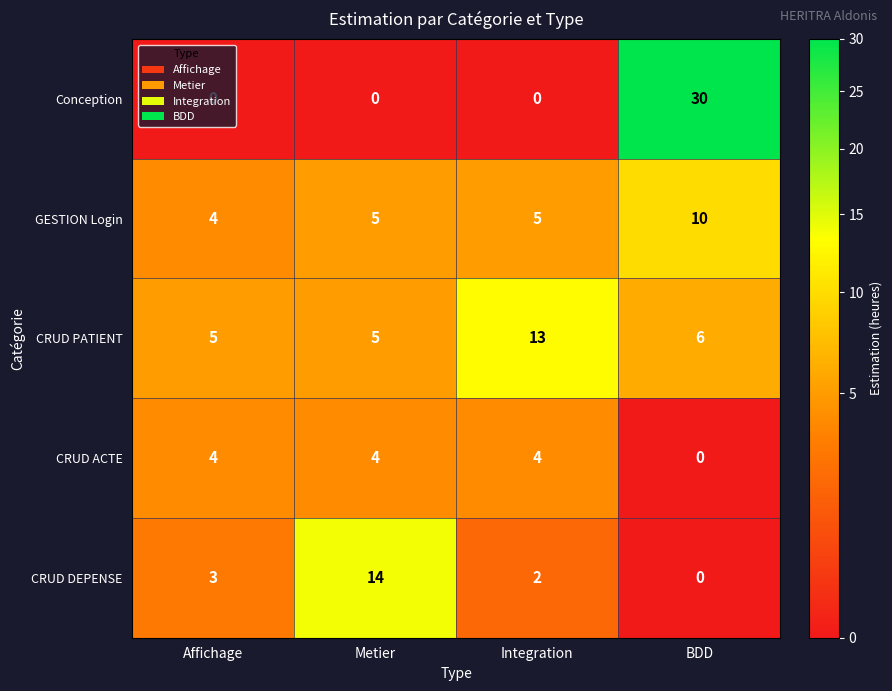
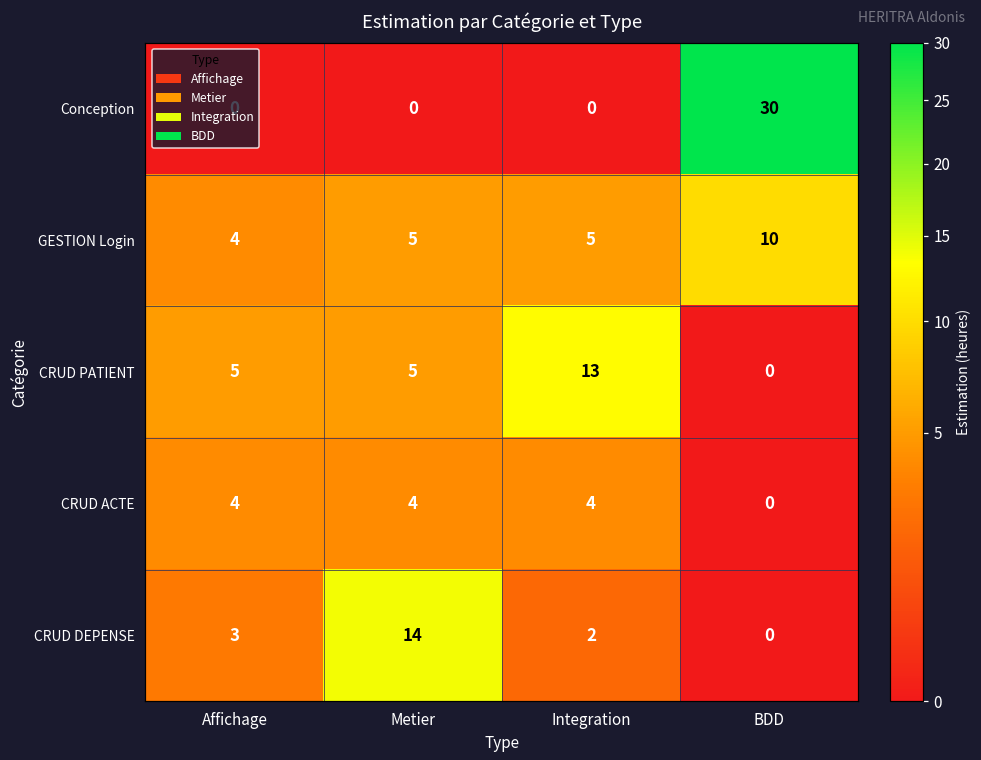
  {
    "Conception": {
      "Metier": 0,
      "Integration": 0,
      "BDD": 30
    },
    "GESTION Login": {
      "Affichage": 4,
      "Metier": 5,
      "Integration": 5,
      "BDD": 10
    },
    "CRUD PATIENT": {
      "Affichage": 5,
      "Metier": 5,
      "Integration": 13,
-     "BDD": 6
+     "BDD": 0
    },
    "CRUD ACTE": {
      "Affichage": 4,
      "Metier": 4,
      "Integration": 4,
      "BDD": 0
    },
    "CRUD DEPENSE": {
      "Affichage": 3,
      "Metier": 14,
      "Integration": 2,
      "BDD": 0
    }
  }
